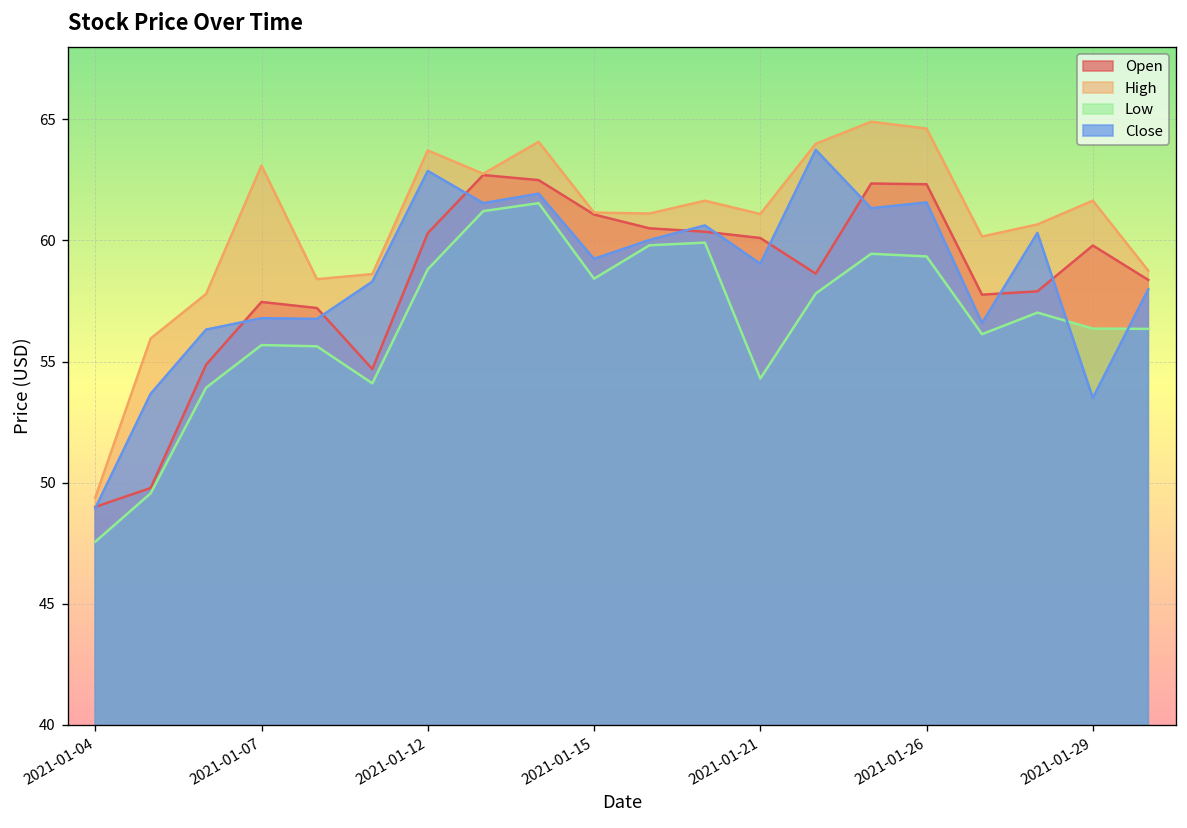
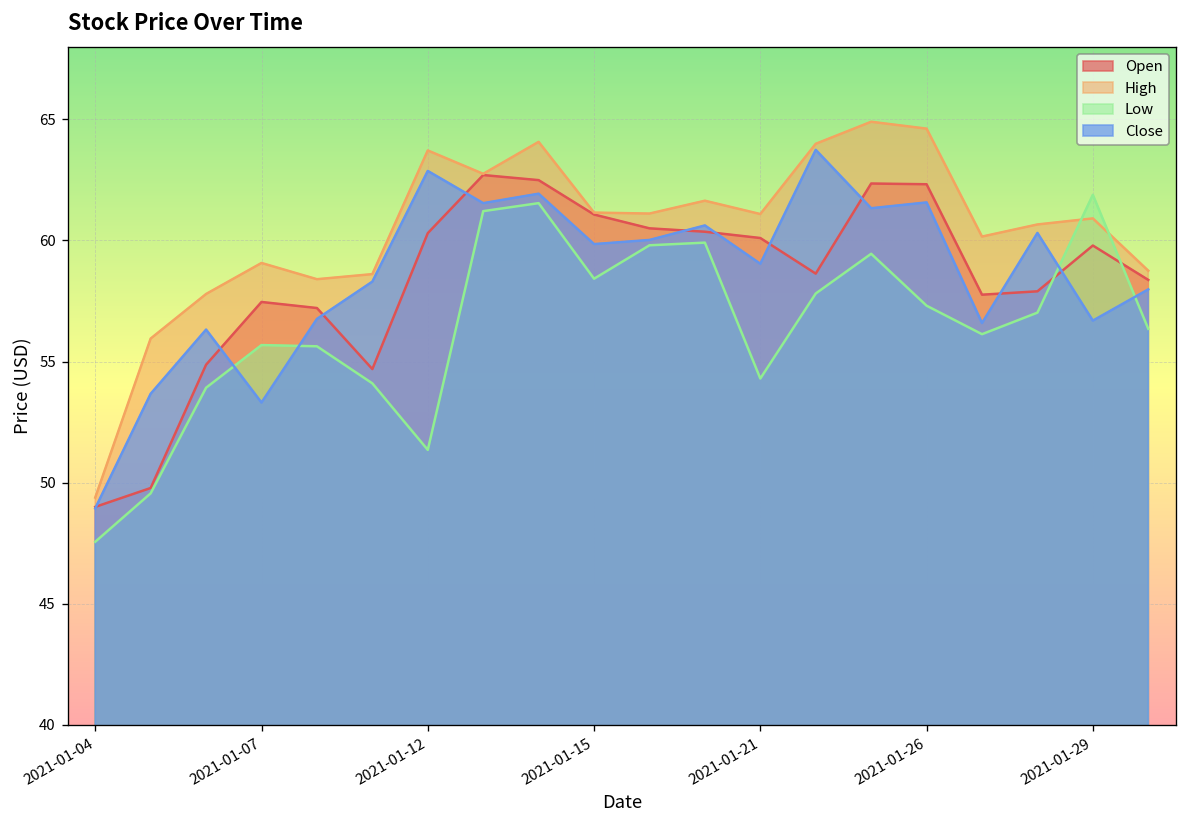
  {
    "Open": {
      "2021-01-07": 57.5,
      "2021-01-12": 60.3,
      "2021-01-21": 60.1,
      "2021-01-26": 62.3,
      "2021-01-29": 59.8
    },
    "High": {
      "2021-01-04": 49.4,
-     "2021-01-07": 63.1,
+     "2021-01-07": 59.1,
      "2021-01-12": 63.7,
      "2021-01-21": 61.1,
      "2021-01-26": 64.6,
-     "2021-01-29": 61.6
+     "2021-01-29": 60.9
    },
    "Low": {
      "2021-01-04": 47.6,
      "2021-01-07": 55.7,
-     "2021-01-12": 58.8,
+     "2021-01-12": 51.4,
      "2021-01-15": 58.4,
      "2021-01-21": 54.3,
-     "2021-01-26": 59.3,
-     "2021-01-29": 56.4
+     "2021-01-26": 57.3,
+     "2021-01-29": 61.9
    },
    "Close": {
-     "2021-01-07": 56.8,
+     "2021-01-07": 53.3,
      "2021-01-12": 62.9,
-     "2021-01-15": 59.2,
+     "2021-01-15": 59.8,
      "2021-01-21": 59.0,
      "2021-01-26": 61.6,
-     "2021-01-29": 53.5
+     "2021-01-29": 56.7
    }
  }
